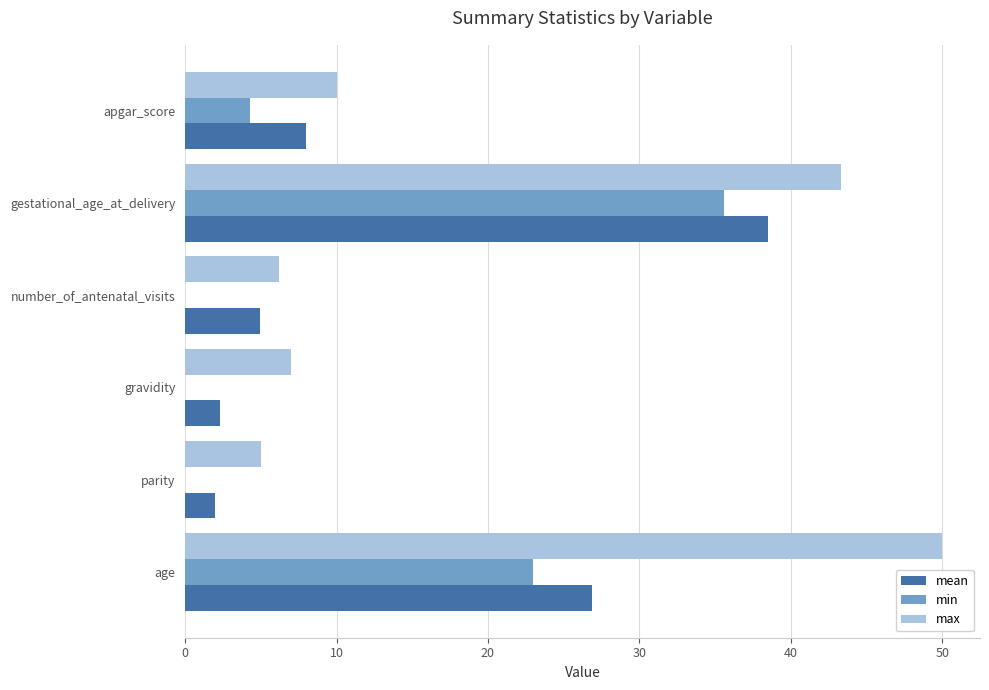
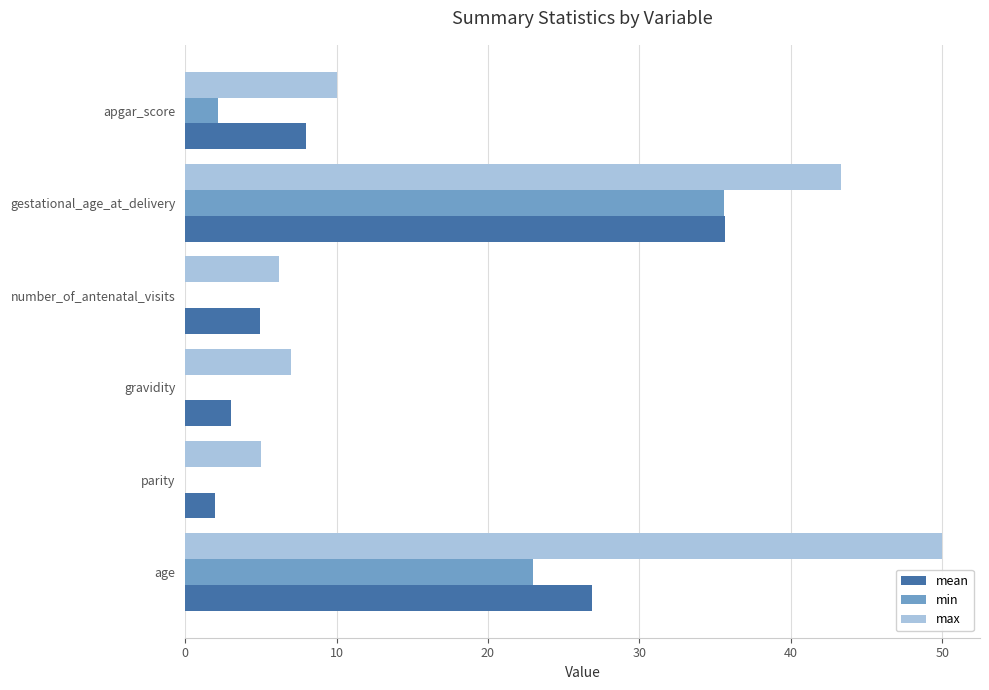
  {
    "mean": {
      "apgar_score": 8.0,
-     "gestational_age_at_delivery": 38.5,
+     "gestational_age_at_delivery": 35.6,
      "number_of_antenatal_visits": 5.0,
-     "gravidity": 2.3,
+     "gravidity": 3.0,
      "parity": 2.0,
      "age": 26.9
    },
    "min": {
-     "apgar_score": 4.3,
+     "apgar_score": 2.2,
      "gestational_age_at_delivery": 35.6,
      "number_of_antenatal_visits": 0.0,
      "gravidity": 0.0,
      "parity": 0.0,
      "age": 23.0
    },
    "max": {
      "apgar_score": 10.0,
      "gestational_age_at_delivery": 43.3,
      "number_of_antenatal_visits": 6.2,
      "gravidity": 7.0,
      "parity": 5.0,
      "age": 50.0
    }
  }
